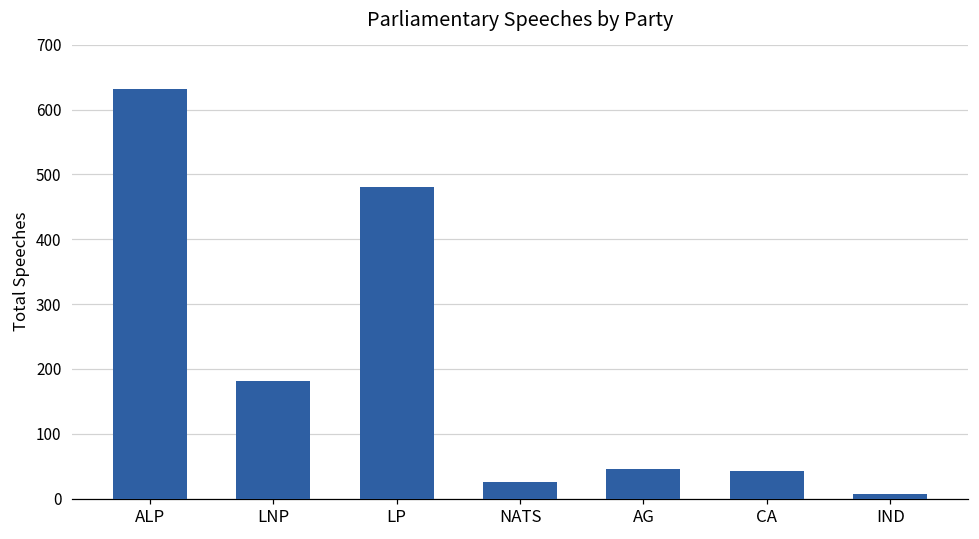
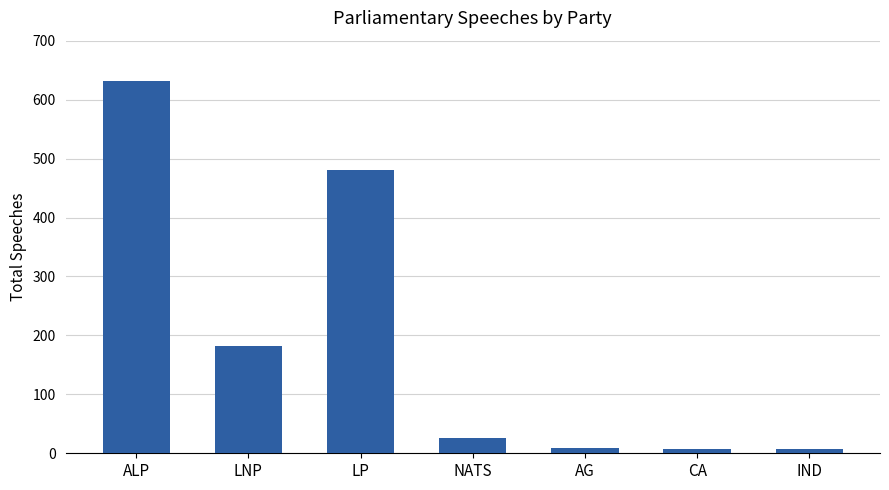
  {
    "ALP": 630,
    "LNP": 180,
    "LP": 480,
    "NATS": 30,
-   "AG": 50,
-   "CA": 40,
+   "AG": 10,
+   "CA": 10,
    "IND": 10
  }
